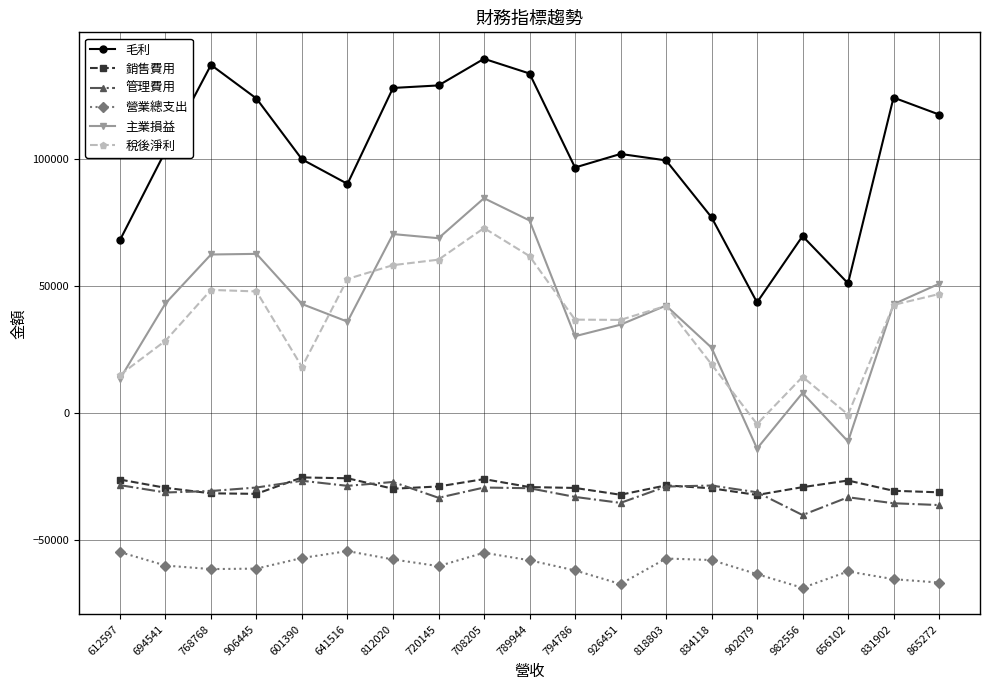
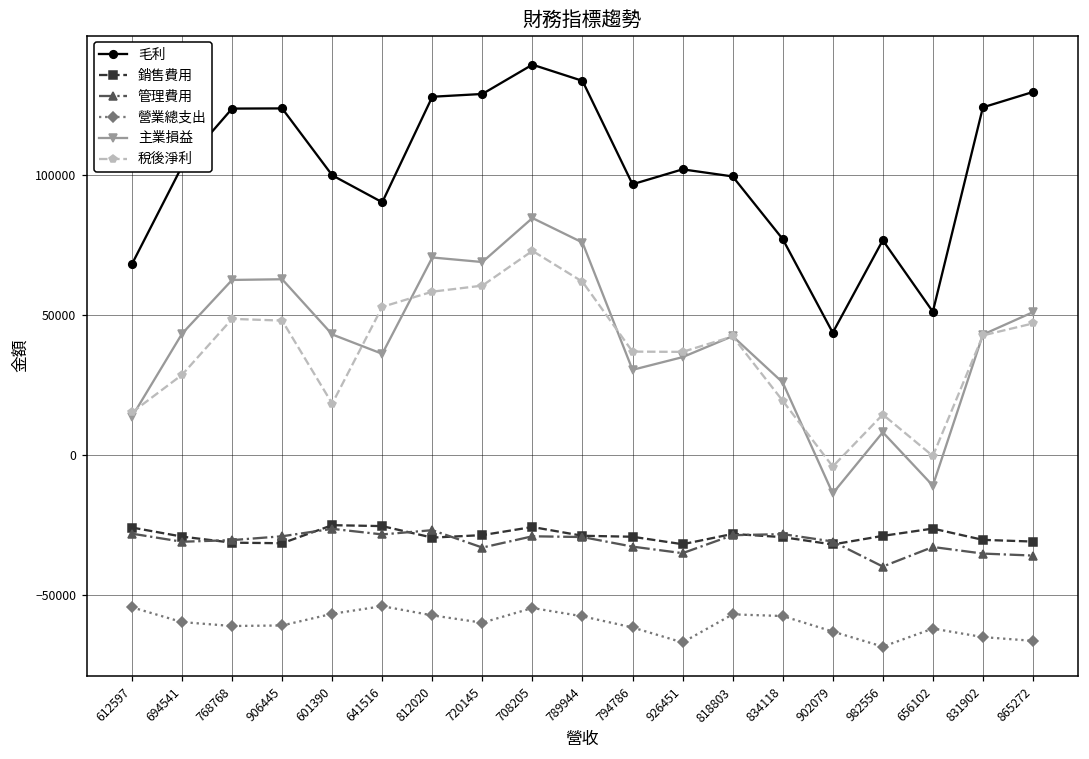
  {
    "毛利": {
      "612597": 68000,
-     "768768": 137000,
+     "768768": 124000,
      "906445": 124000,
      "601390": 100000,
      "641516": 90000,
      "812020": 128000,
      "720145": 129000,
      "708205": 139000,
      "789944": 134000,
      "794786": 97000,
      "926451": 102000,
      "818803": 99000,
      "834118": 77000,
      "902079": 44000,
-     "982556": 70000,
+     "982556": 77000,
      "656102": 51000,
      "831902": 124000,
-     "865272": 117000
+     "865272": 130000
    }
  }
